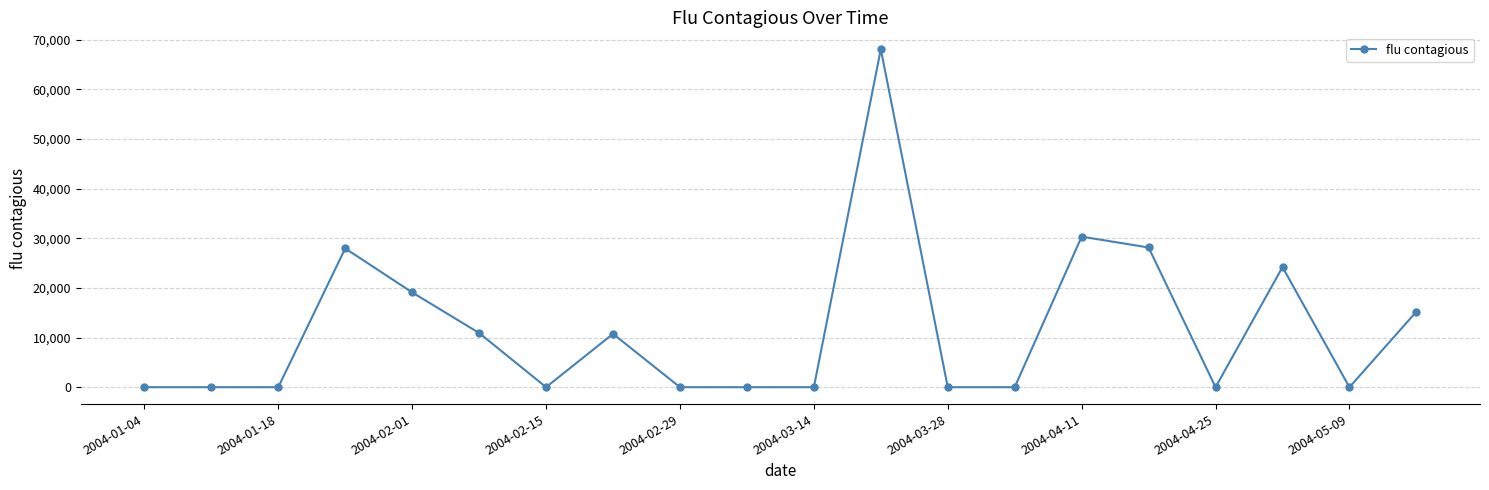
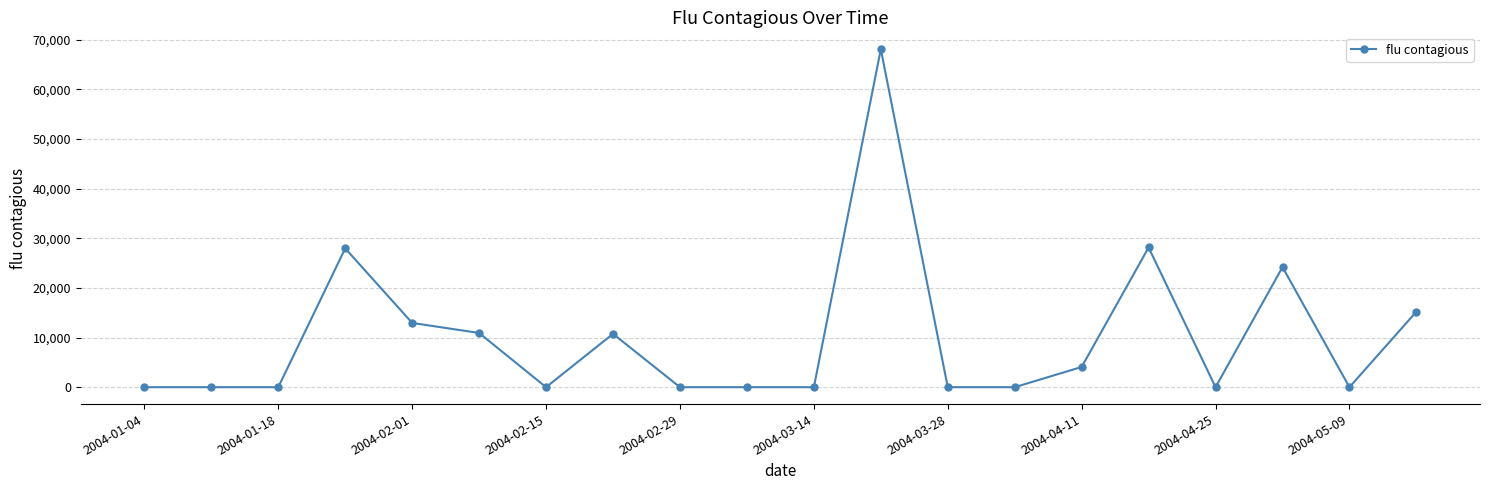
  {
    "2004-01-04": "0",
    "2004-01-18": "0",
-   "2004-02-01": "19,000",
+   "2004-02-01": "13,000",
    "2004-02-15": "0",
    "2004-02-29": "0",
    "2004-03-14": "0",
    "2004-03-28": "0",
-   "2004-04-11": "30,000",
+   "2004-04-11": "4,000",
    "2004-04-25": "0",
    "2004-05-09": "0"
  }
